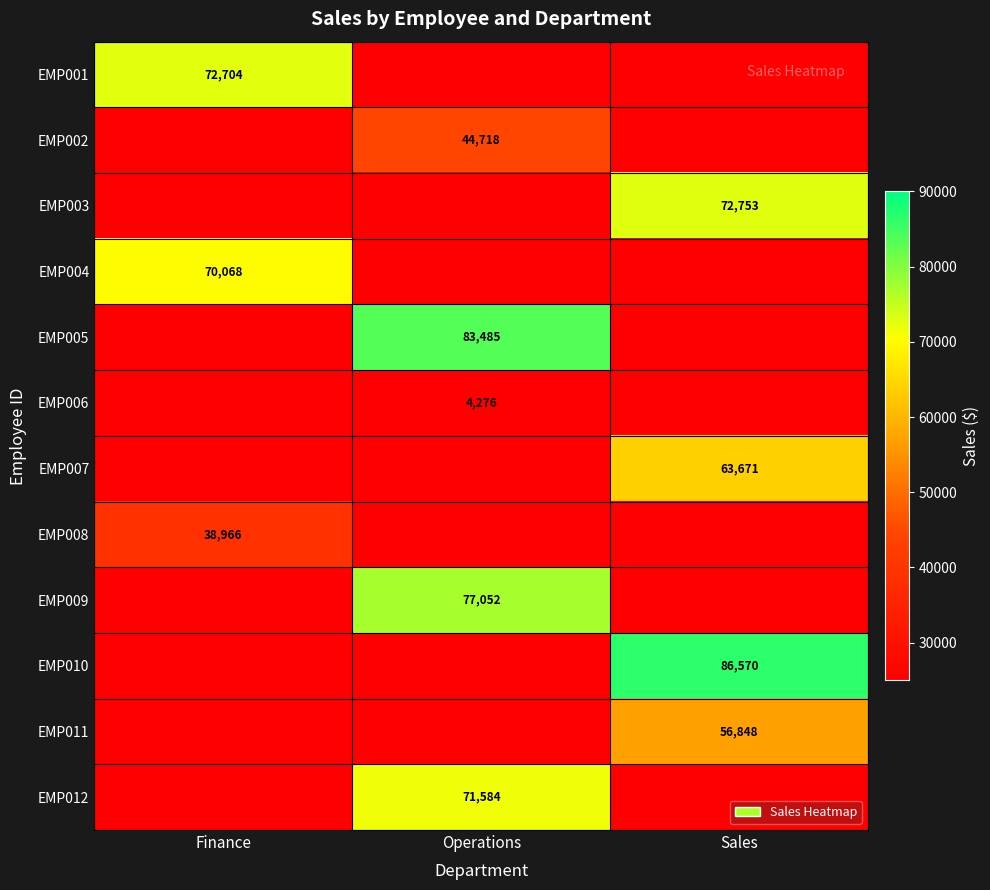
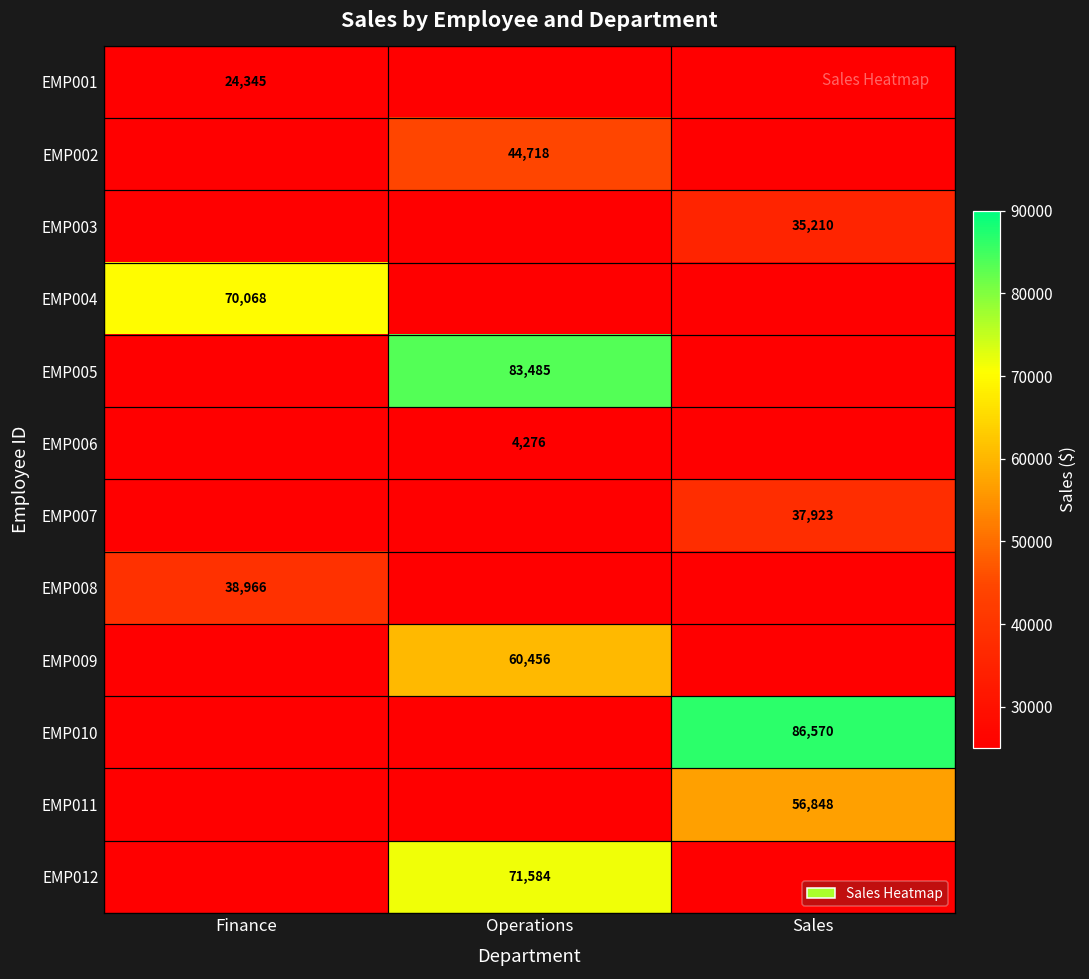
  {
    "EMP001": {
-     "Finance": "72,704"
+     "Finance": "24,345"
    },
    "EMP002": {
      "Operations": "44,718"
    },
    "EMP003": {
-     "Sales": "72,753"
+     "Sales": "35,210"
    },
    "EMP004": {
      "Finance": "70,068"
    },
    "EMP005": {
      "Operations": "83,485"
    },
    "EMP006": {
      "Operations": "4,276"
    },
    "EMP007": {
-     "Sales": "63,671"
+     "Sales": "37,923"
    },
    "EMP008": {
      "Finance": "38,966"
    },
    "EMP009": {
-     "Operations": "77,052"
+     "Operations": "60,456"
    },
    "EMP010": {
      "Sales": "86,570"
    },
    "EMP011": {
      "Sales": "56,848"
    },
    "EMP012": {
      "Operations": "71,584"
    }
  }
